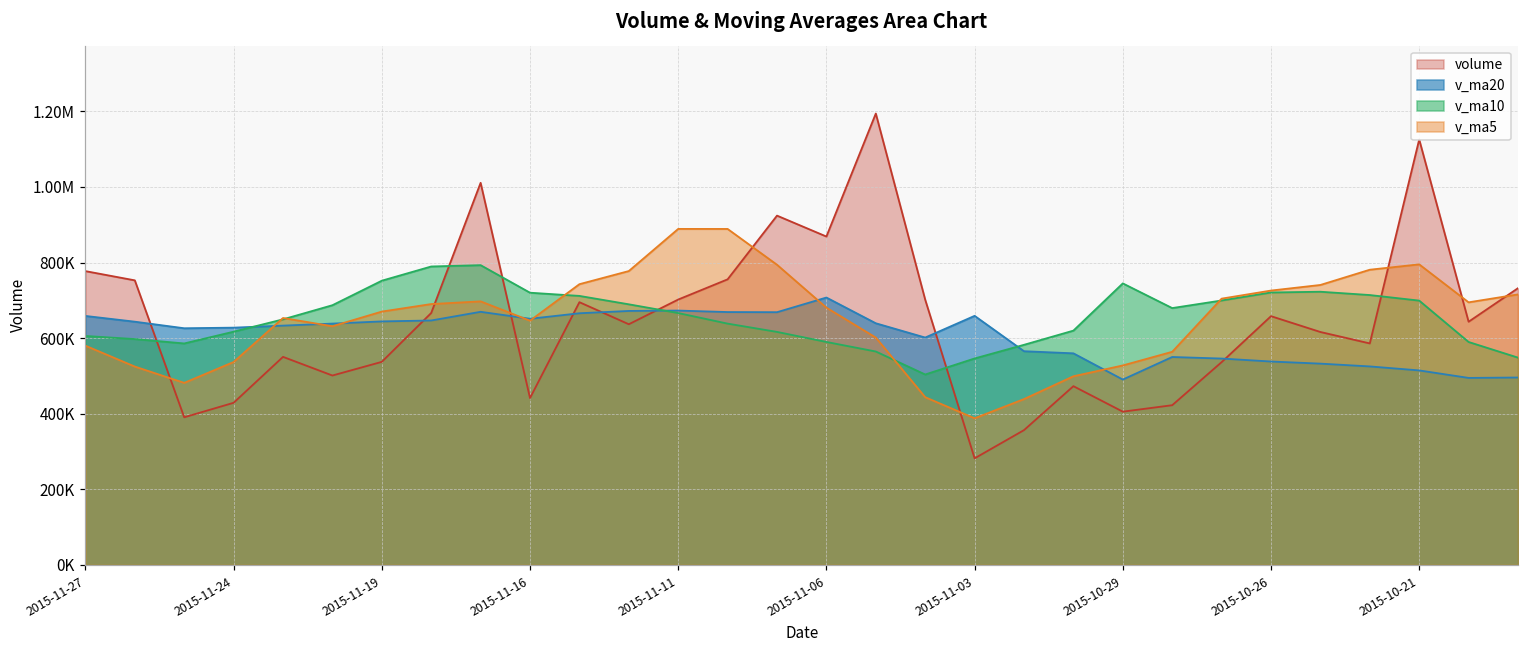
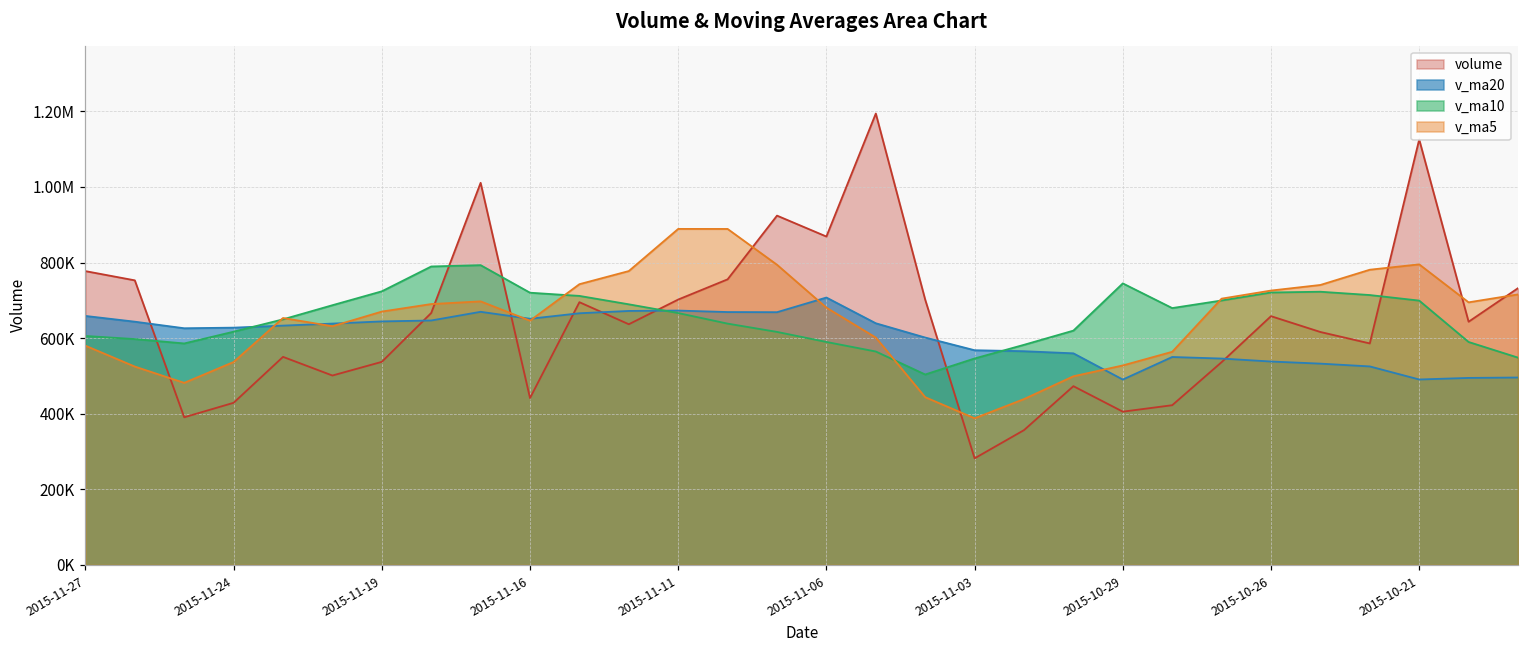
  {
    "v_ma20": {
      "2015-11-27": 660000,
      "2015-11-24": 630000,
      "2015-11-19": 640000,
      "2015-11-06": 710000,
-     "2015-11-03": 660000,
+     "2015-11-03": 570000,
      "2015-10-29": 490000,
      "2015-10-26": 540000,
-     "2015-10-21": 510000
+     "2015-10-21": 490000
    },
    "v_ma10": {
      "2015-11-27": 610000,
      "2015-11-24": 620000,
-     "2015-11-19": 750000,
+     "2015-11-19": 720000,
      "2015-11-16": 720000,
      "2015-11-06": 590000,
      "2015-11-03": 550000,
      "2015-10-29": 740000,
      "2015-10-21": 700000
    }
  }
